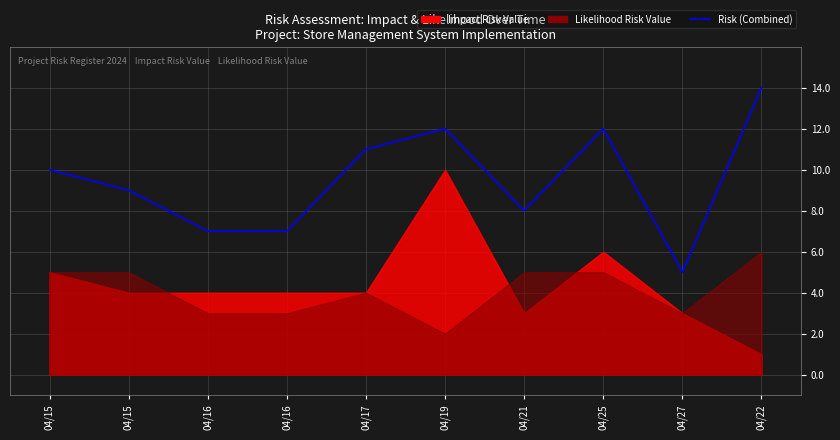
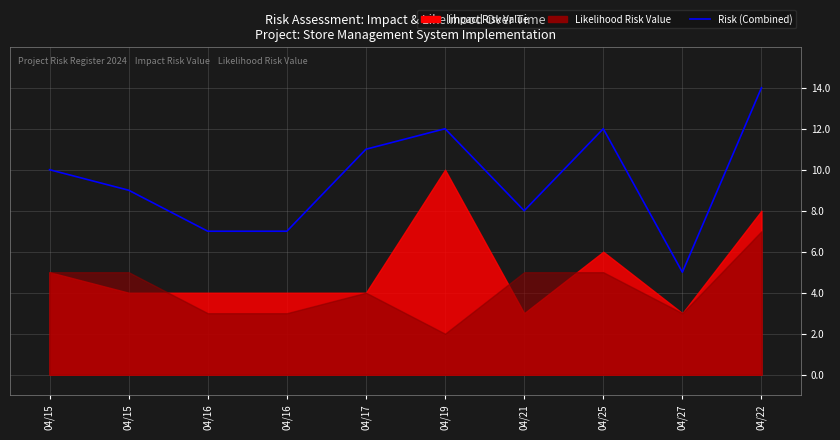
  {
    "Risk (Combined)": {
      "04/17": 11,
      "04/19": 12,
      "04/21": 8,
      "04/25": 12,
      "04/27": 5,
      "04/22": 14
    },
    "Impact Risk Value": {
      "04/19": 10,
      "04/21": 3,
      "04/25": 6,
-     "04/22": 1
+     "04/22": 8
    },
    "Likelihood Risk Value": {
      "04/19": 2,
      "04/21": 5,
      "04/25": 5,
-     "04/22": 6
+     "04/22": 7
    }
  }
